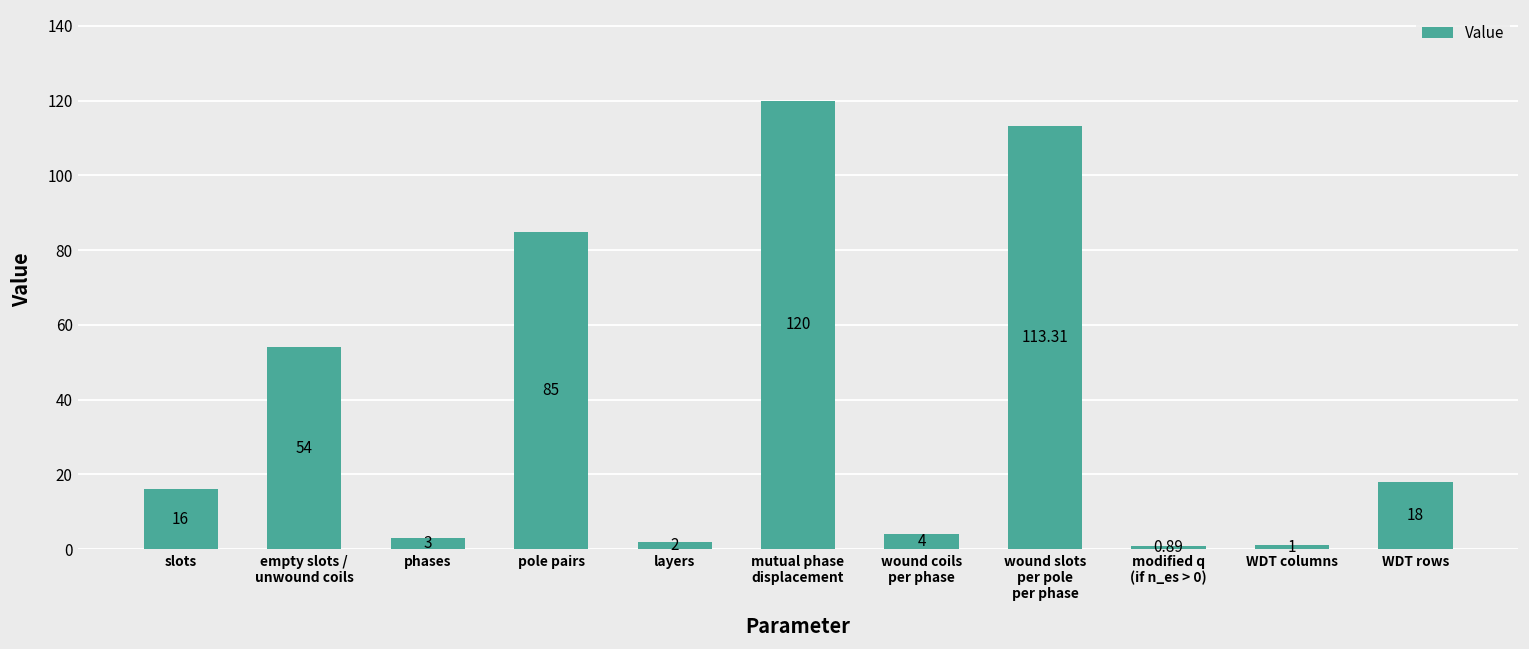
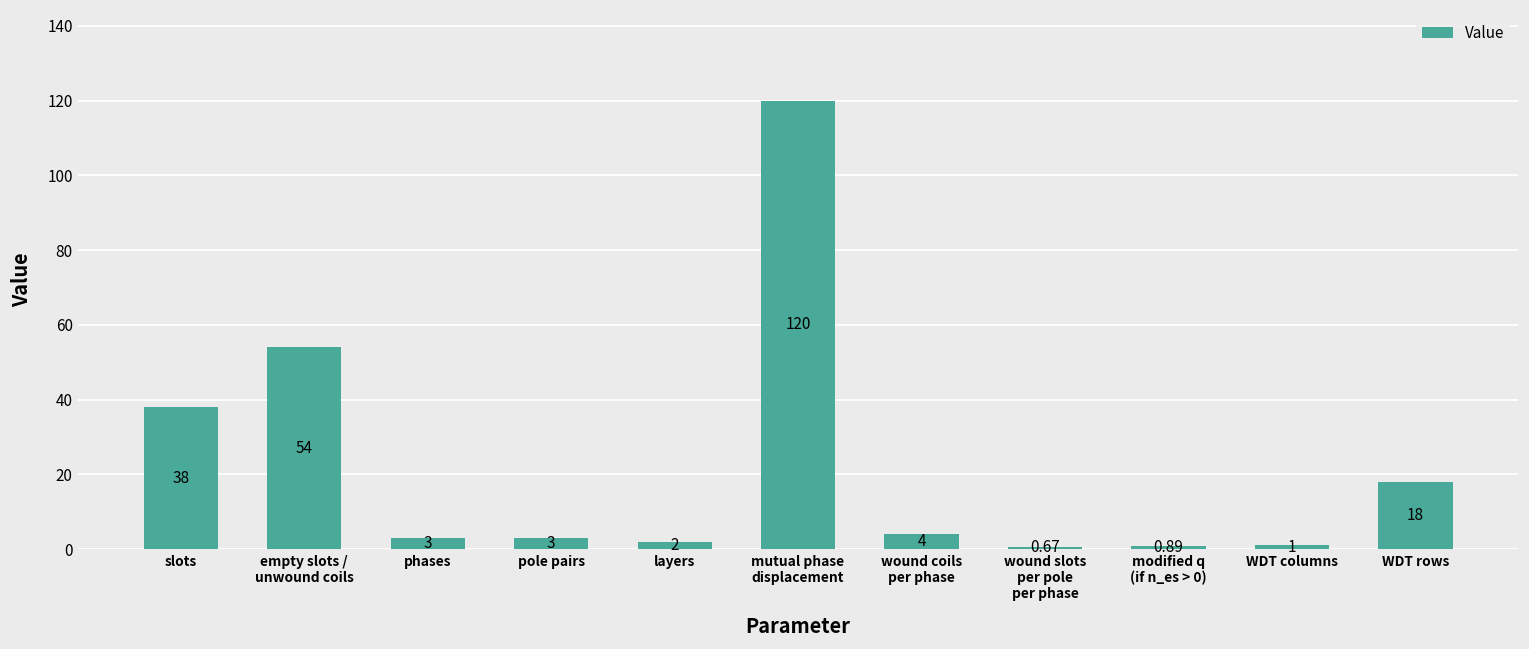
  {
-   "slots": 16,
+   "slots": 38,
    "empty slots / unwound coils": 54,
    "phases": 3,
-   "pole pairs": 85,
+   "pole pairs": 3,
    "layers": 2,
    "mutual phase displacement": 120,
    "wound coils per phase": 4,
-   "wound slots per pole per phase": 113.31,
+   "wound slots per pole per phase": 0.67,
    "modified q (if n_es > 0)": 0.89,
    "WDT columns": 1,
    "WDT rows": 18
  }
